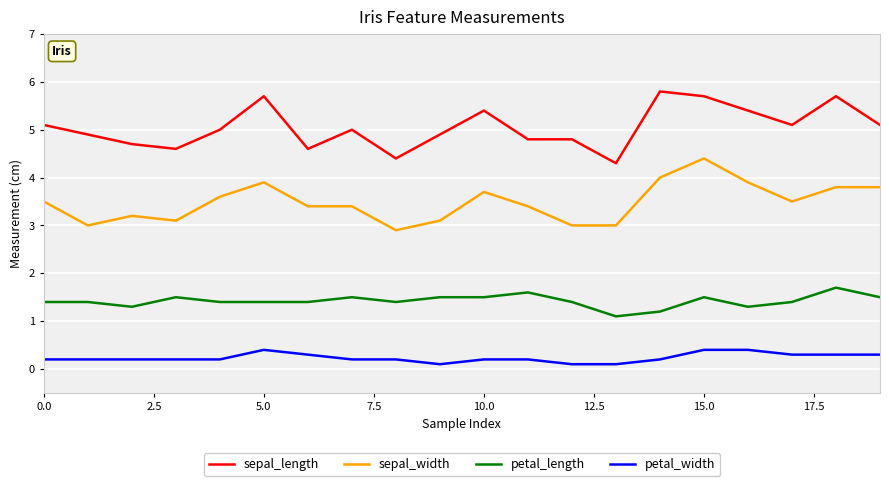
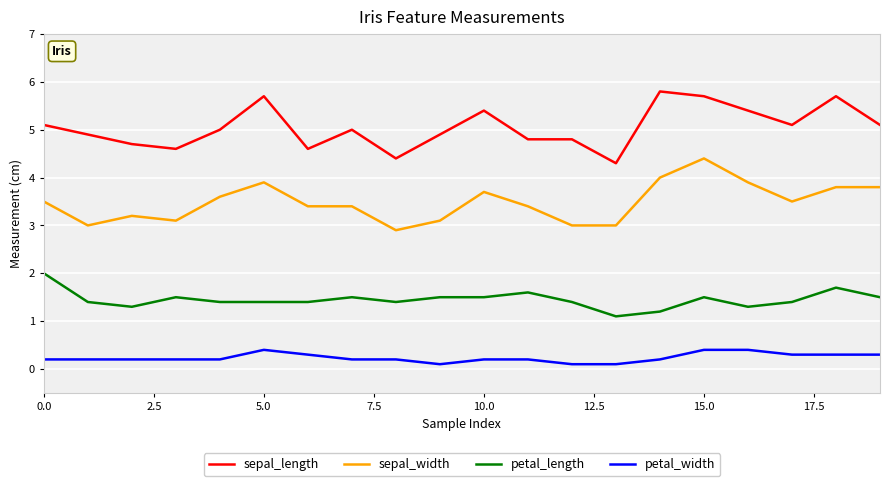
  {
    "sepal_length": {
      "0.0": 5.1,
      "5.0": 5.7,
      "10.0": 5.4,
      "15.0": 5.7
    },
    "sepal_width": {
      "0.0": 3.5,
      "5.0": 3.9,
      "10.0": 3.7,
      "15.0": 4.4
    },
    "petal_length": {
-     "0.0": 1.4,
+     "0.0": 2.0,
      "5.0": 1.4,
      "10.0": 1.5,
      "15.0": 1.5
    },
    "petal_width": {
      "0.0": 0.2,
      "5.0": 0.4,
      "10.0": 0.2,
      "15.0": 0.4
    }
  }
